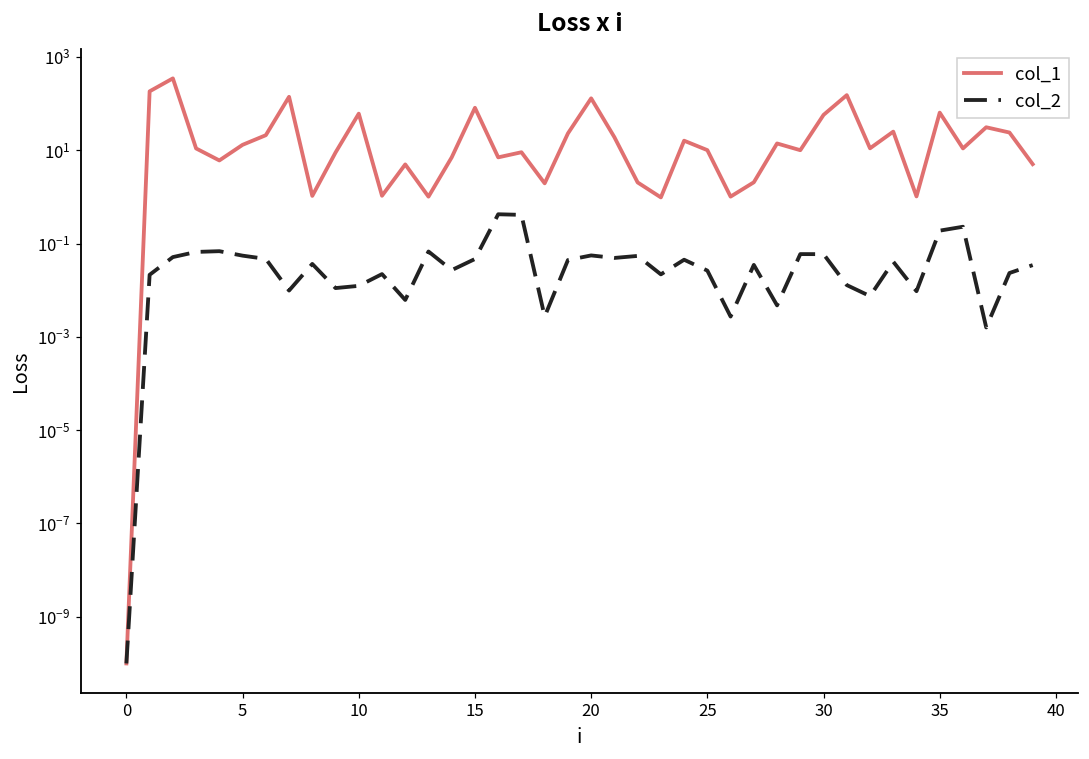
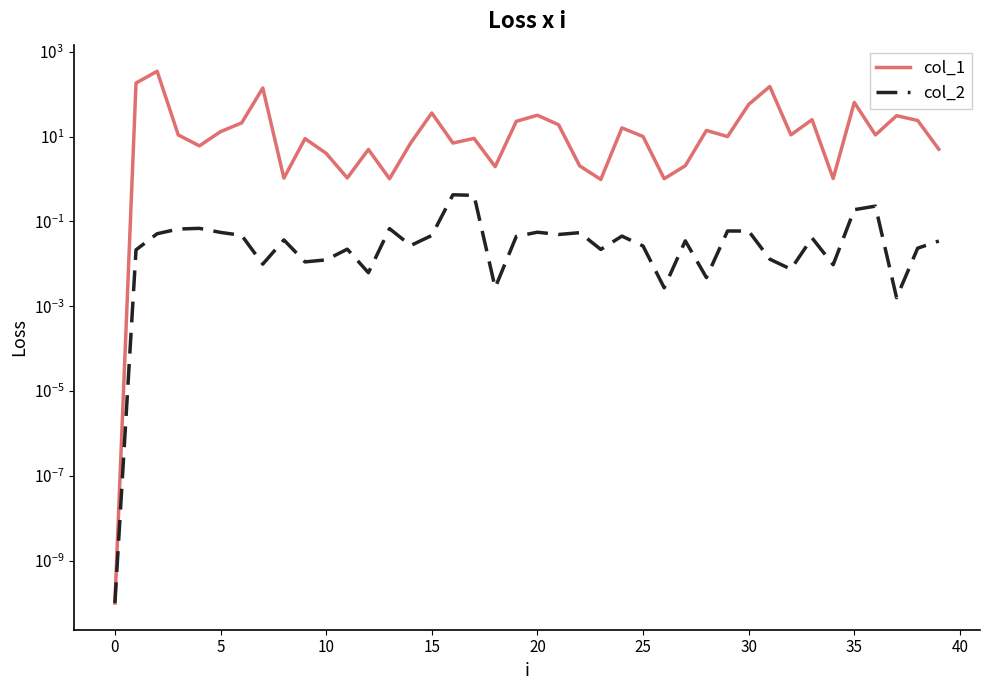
  {
    "col_1": {
      "5": 13,
-     "10": 60,
-     "15": 80,
-     "20": 130,
+     "10": 4,
+     "15": 40,
+     "20": 30,
      "25": 10,
      "30": 60,
      "35": 60
    },
    "col_2": {
      "5": 0.05,
      "10": 0.012,
      "15": 0.05,
      "20": 0.06,
      "25": 0.03,
      "30": 0.06,
      "35": 0.2
    }
  }
